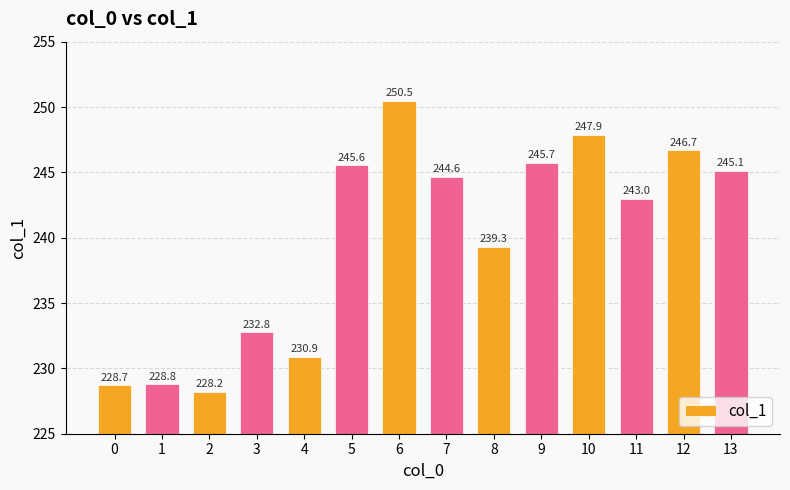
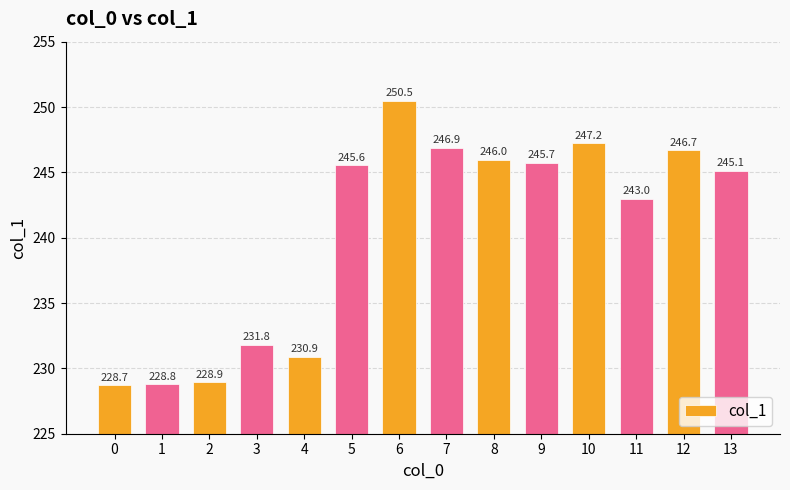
  {
    "0": 228.7,
    "1": 228.8,
-   "2": 228.2,
-   "3": 232.8,
+   "2": 228.9,
+   "3": 231.8,
    "4": 230.9,
    "5": 245.6,
    "6": 250.5,
-   "7": 244.6,
-   "8": 239.3,
+   "7": 246.9,
+   "8": 246.0,
    "9": 245.7,
-   "10": 247.9,
+   "10": 247.2,
    "11": 243.0,
    "12": 246.7,
    "13": 245.1
  }
